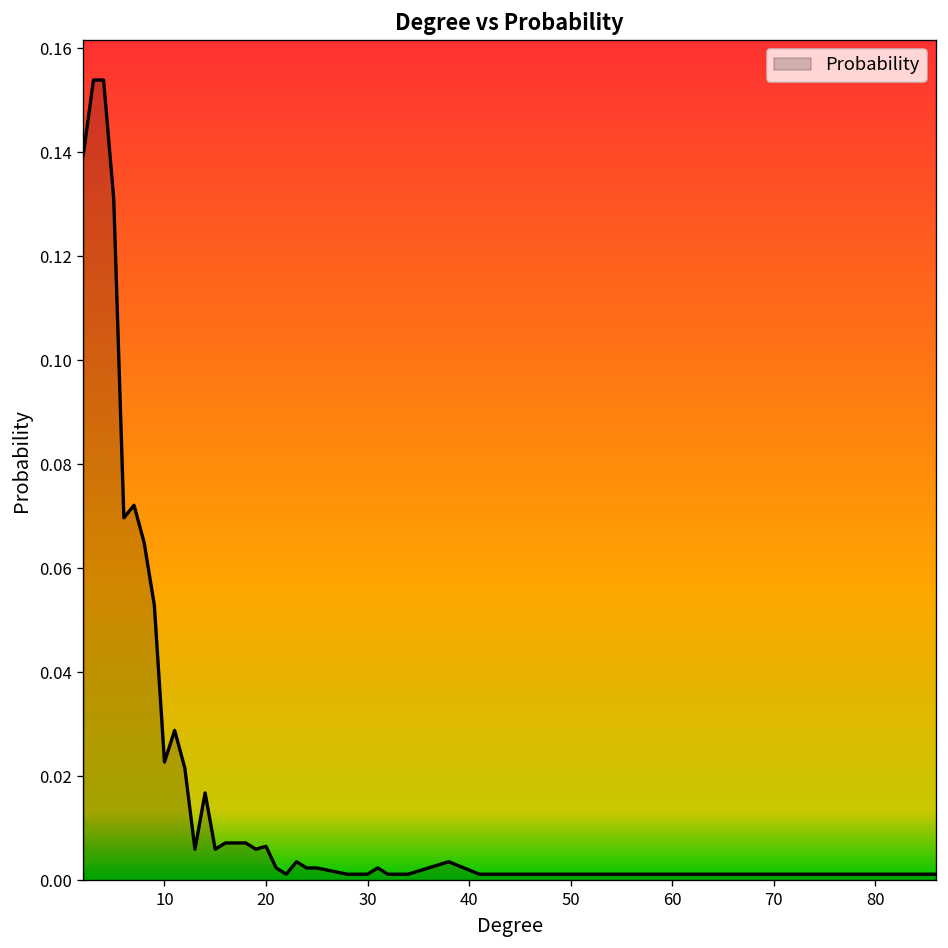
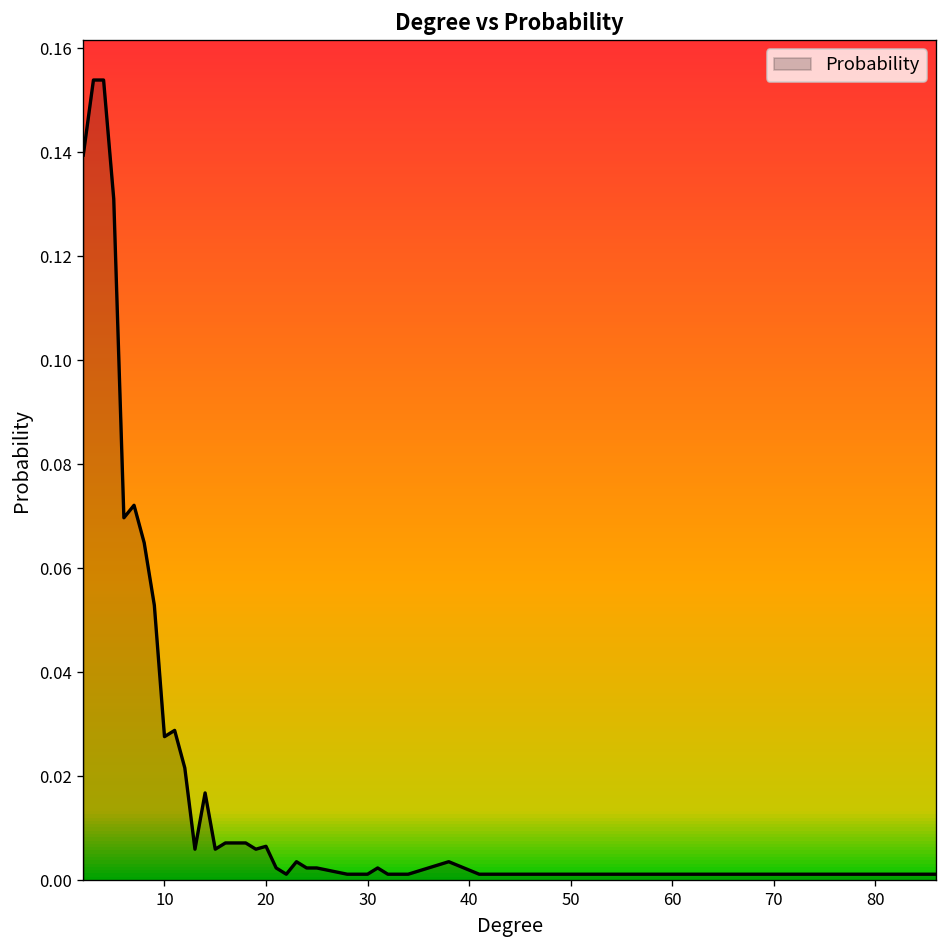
  {
-   "10": 0.023,
+   "10": 0.028,
    "20": 0.007,
    "30": 0.001
  }
